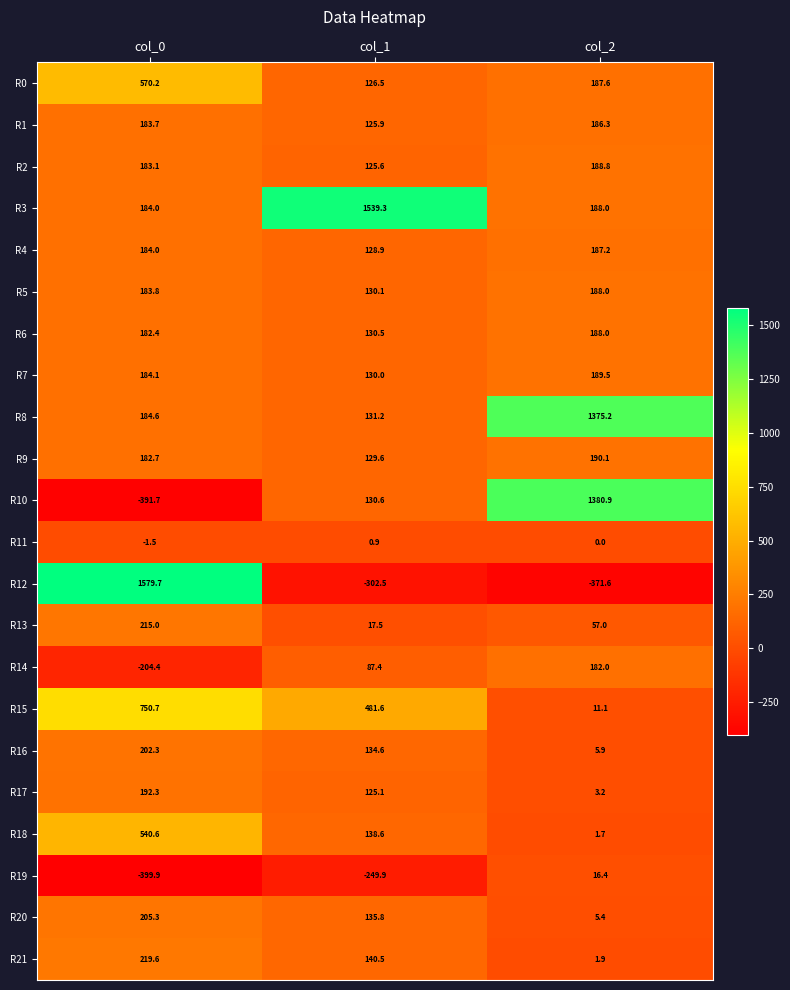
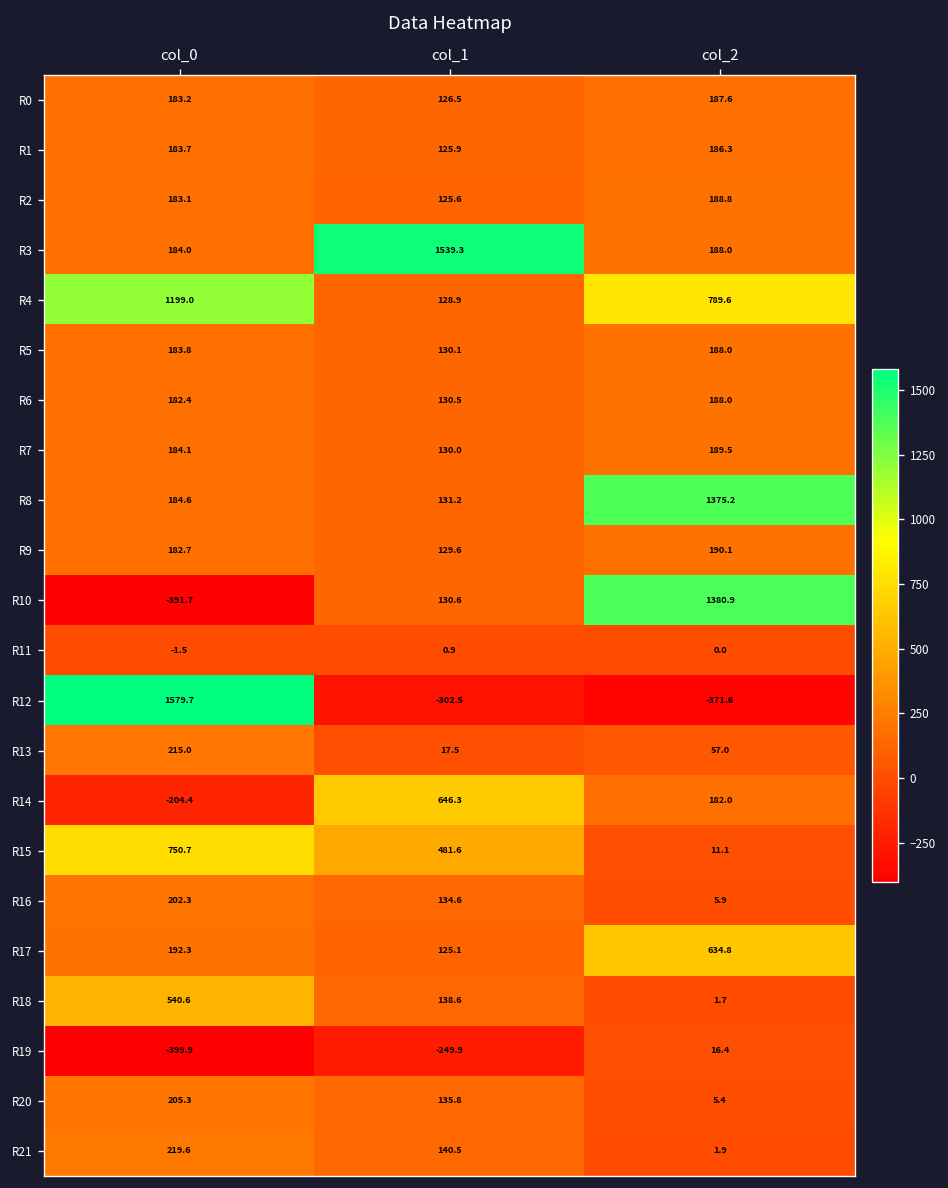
  {
    "R0": {
-     "col_0": 570.2,
+     "col_0": 183.2,
      "col_1": 126.5,
      "col_2": 187.6
    },
    "R1": {
      "col_0": 183.7,
      "col_1": 125.9,
      "col_2": 186.3
    },
    "R2": {
      "col_0": 183.1,
      "col_1": 125.6,
      "col_2": 188.8
    },
    "R3": {
      "col_0": 184.0,
      "col_1": 1539.3,
      "col_2": 188.0
    },
    "R4": {
-     "col_0": 184.0,
+     "col_0": 1199.0,
      "col_1": 128.9,
-     "col_2": 187.2
+     "col_2": 789.6
    },
    "R5": {
      "col_0": 183.8,
      "col_1": 130.1,
      "col_2": 188.0
    },
    "R6": {
      "col_0": 182.4,
      "col_1": 130.5,
      "col_2": 188.0
    },
    "R7": {
      "col_0": 184.1,
      "col_1": 130.0,
      "col_2": 189.5
    },
    "R8": {
      "col_0": 184.6,
      "col_1": 131.2,
      "col_2": 1375.2
    },
    "R9": {
      "col_0": 182.7,
      "col_1": 129.6,
      "col_2": 190.1
    },
    "R10": {
      "col_0": -391.7,
      "col_1": 130.6,
      "col_2": 1380.9
    },
    "R11": {
      "col_0": -1.5,
      "col_1": 0.9,
      "col_2": 0.0
    },
    "R12": {
      "col_0": 1579.7,
      "col_1": -302.5,
      "col_2": -371.6
    },
    "R13": {
      "col_0": 215.0,
      "col_1": 17.5,
      "col_2": 57.0
    },
    "R14": {
      "col_0": -204.4,
-     "col_1": 87.4,
+     "col_1": 646.3,
      "col_2": 182.0
    },
    "R15": {
      "col_0": 750.7,
      "col_1": 481.6,
      "col_2": 11.1
    },
    "R16": {
      "col_0": 202.3,
      "col_1": 134.6,
      "col_2": 5.9
    },
    "R17": {
      "col_0": 192.3,
      "col_1": 125.1,
-     "col_2": 3.2
+     "col_2": 634.8
    },
    "R18": {
      "col_0": 540.6,
      "col_1": 138.6,
      "col_2": 1.7
    },
    "R19": {
      "col_0": -399.9,
      "col_1": -249.9,
      "col_2": 16.4
    },
    "R20": {
      "col_0": 205.3,
      "col_1": 135.8,
      "col_2": 5.4
    },
    "R21": {
      "col_0": 219.6,
      "col_1": 140.5,
      "col_2": 1.9
    }
  }
